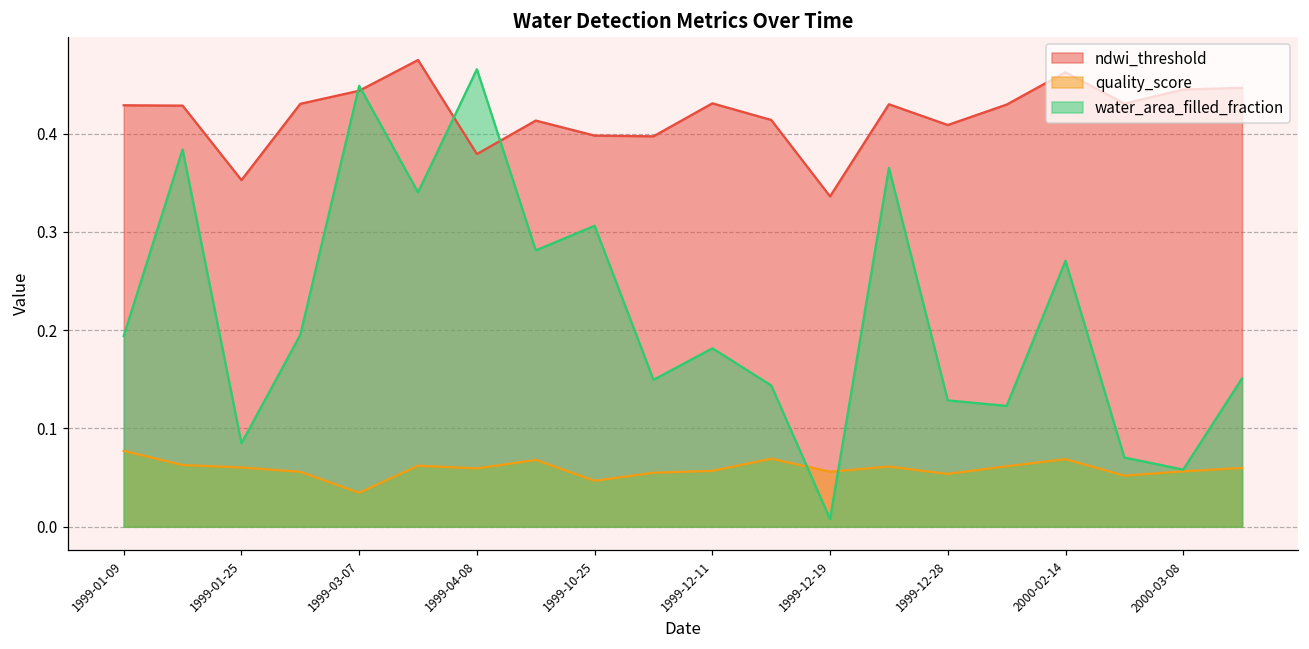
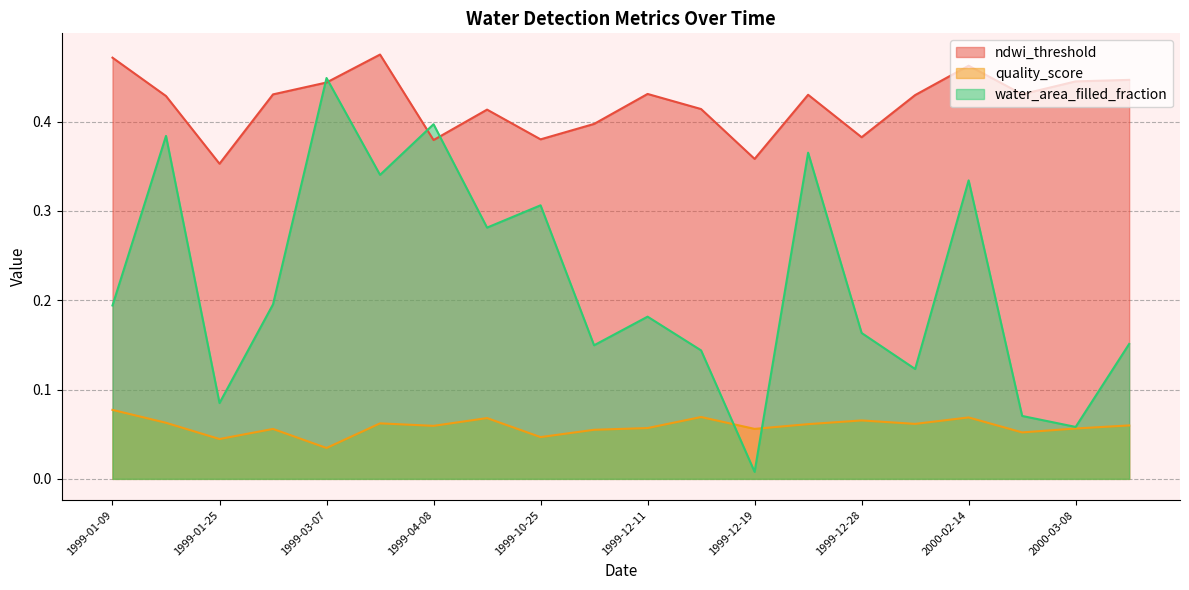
  {
    "ndwi_threshold": {
-     "1999-01-09": 0.43,
+     "1999-01-09": 0.47,
      "1999-01-25": 0.35,
      "1999-03-07": 0.44,
      "1999-04-08": 0.38,
-     "1999-10-25": 0.40,
+     "1999-10-25": 0.38,
      "1999-12-11": 0.43,
-     "1999-12-19": 0.34,
-     "1999-12-28": 0.41
+     "1999-12-19": 0.36,
+     "1999-12-28": 0.38
    },
    "quality_score": {
      "1999-01-09": 0.08,
-     "1999-01-25": 0.06,
+     "1999-01-25": 0.04,
      "1999-03-07": 0.03,
      "1999-04-08": 0.06,
      "1999-10-25": 0.05,
      "1999-12-11": 0.06,
      "1999-12-19": 0.06,
-     "1999-12-28": 0.05,
+     "1999-12-28": 0.07,
      "2000-02-14": 0.07
    },
    "water_area_filled_fraction": {
      "1999-01-09": 0.19,
      "1999-01-25": 0.08,
      "1999-03-07": 0.45,
-     "1999-04-08": 0.47,
+     "1999-04-08": 0.40,
      "1999-10-25": 0.31,
      "1999-12-11": 0.18,
      "1999-12-19": 0.01,
-     "1999-12-28": 0.13,
-     "2000-02-14": 0.27
+     "1999-12-28": 0.16,
+     "2000-02-14": 0.33
    }
  }
